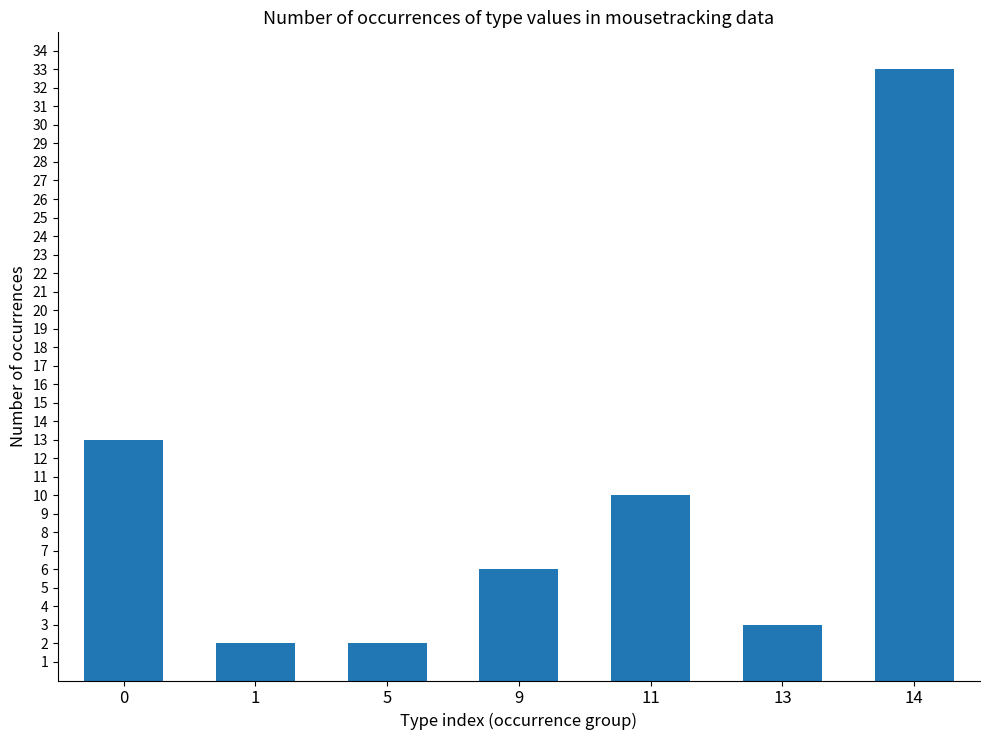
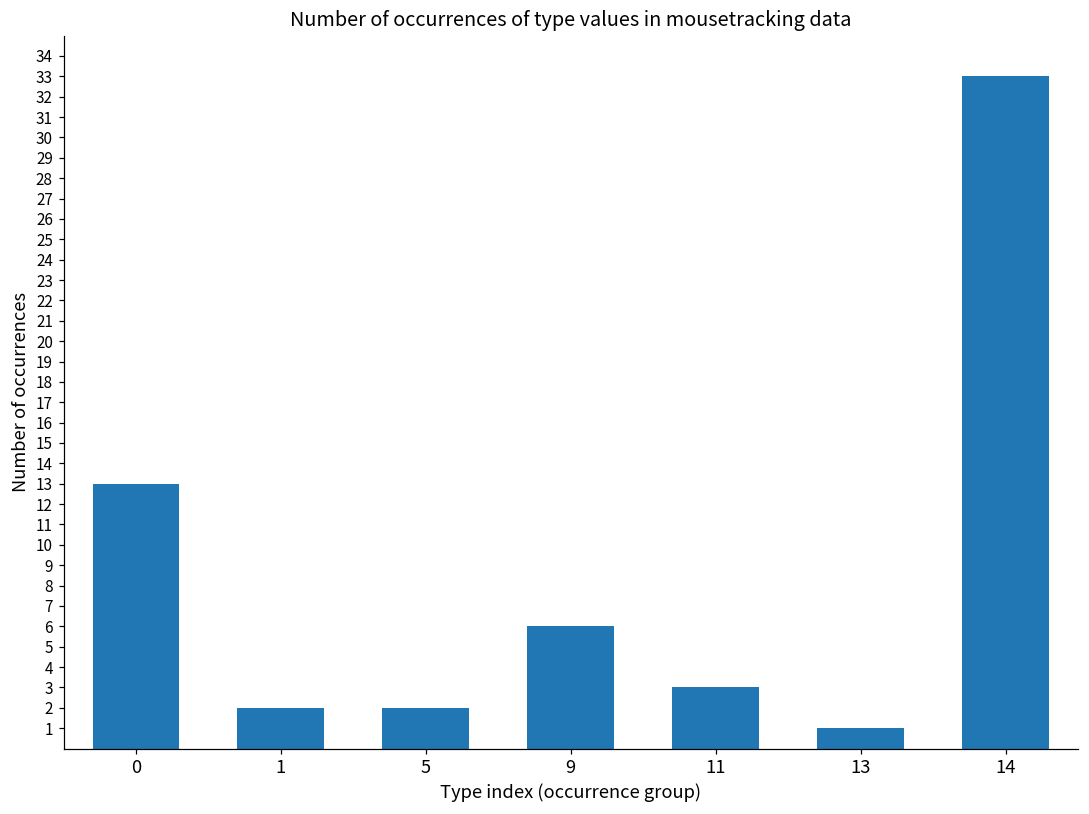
  {
    "0": 13,
    "1": 2,
    "5": 2,
    "9": 6,
-   "11": 10,
-   "13": 3,
+   "11": 3,
+   "13": 1,
    "14": 33
  }
